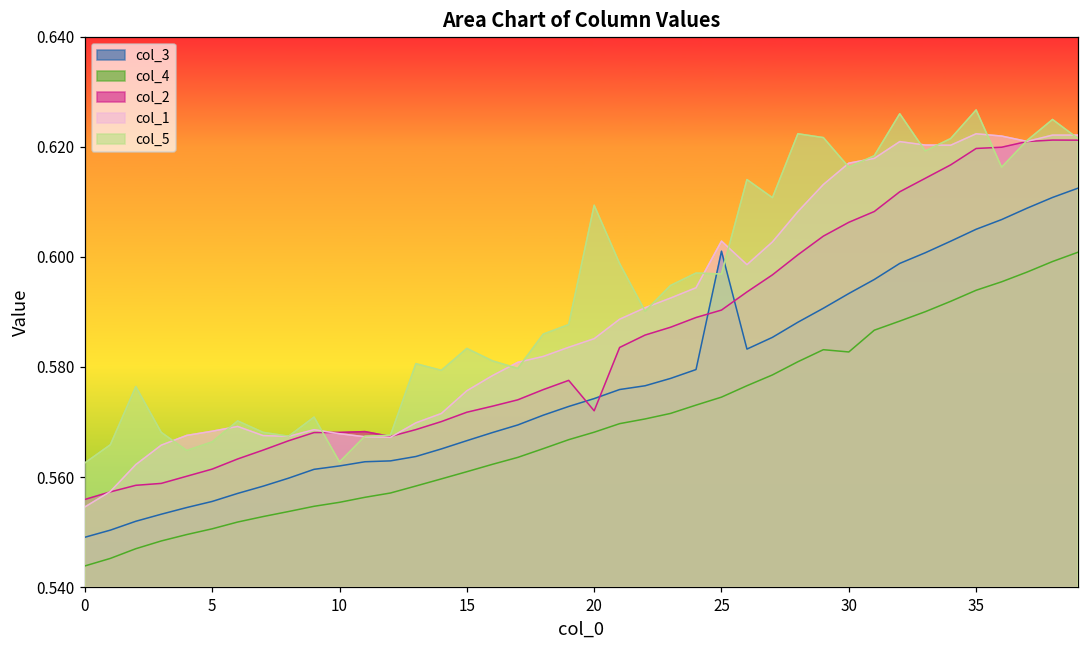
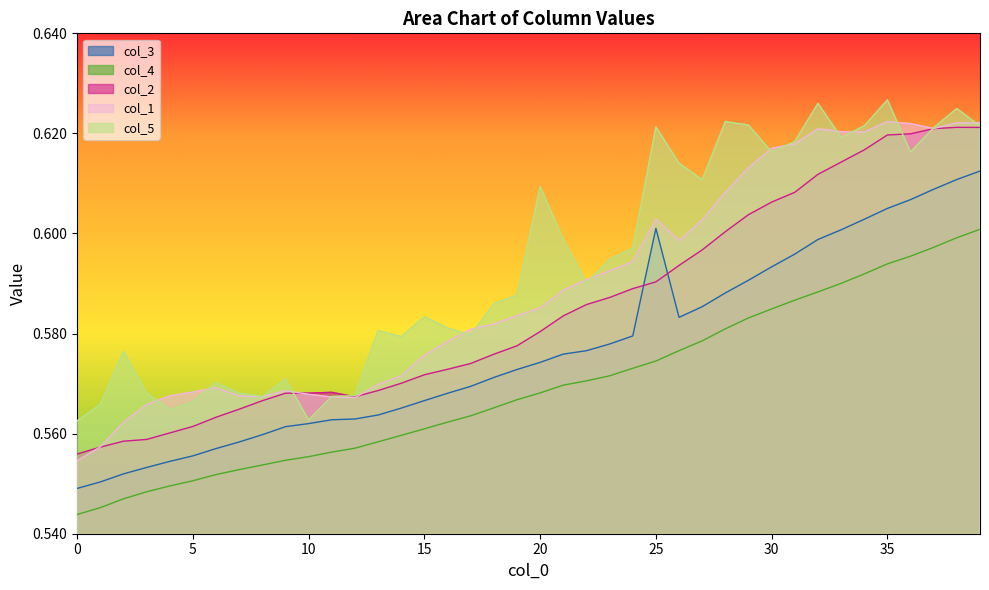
  {
    "col_3": {
      "0": 0.549,
      "5": 0.556,
      "10": 0.562,
      "15": 0.567,
      "20": 0.574,
      "25": 0.601,
      "30": 0.593,
      "35": 0.605
    },
    "col_4": {
      "0": 0.544,
      "5": 0.551,
      "10": 0.555,
      "15": 0.561,
      "20": 0.568,
      "25": 0.575,
-     "30": 0.583,
+     "30": 0.585,
      "35": 0.594
    },
    "col_2": {
      "0": 0.556,
      "5": 0.561,
      "15": 0.572,
-     "20": 0.572,
+     "20": 0.580,
      "25": 0.590,
      "30": 0.606,
      "35": 0.620
    },
    "col_1": {
      "0": 0.555,
      "5": 0.568,
      "15": 0.576,
      "20": 0.585,
      "25": 0.603,
      "30": 0.617,
      "35": 0.622
    },
    "col_5": {
      "0": 0.563,
      "5": 0.566,
      "10": 0.563,
      "15": 0.583,
      "20": 0.609,
-     "25": 0.597,
+     "25": 0.621,
      "30": 0.616,
      "35": 0.627
    }
  }
